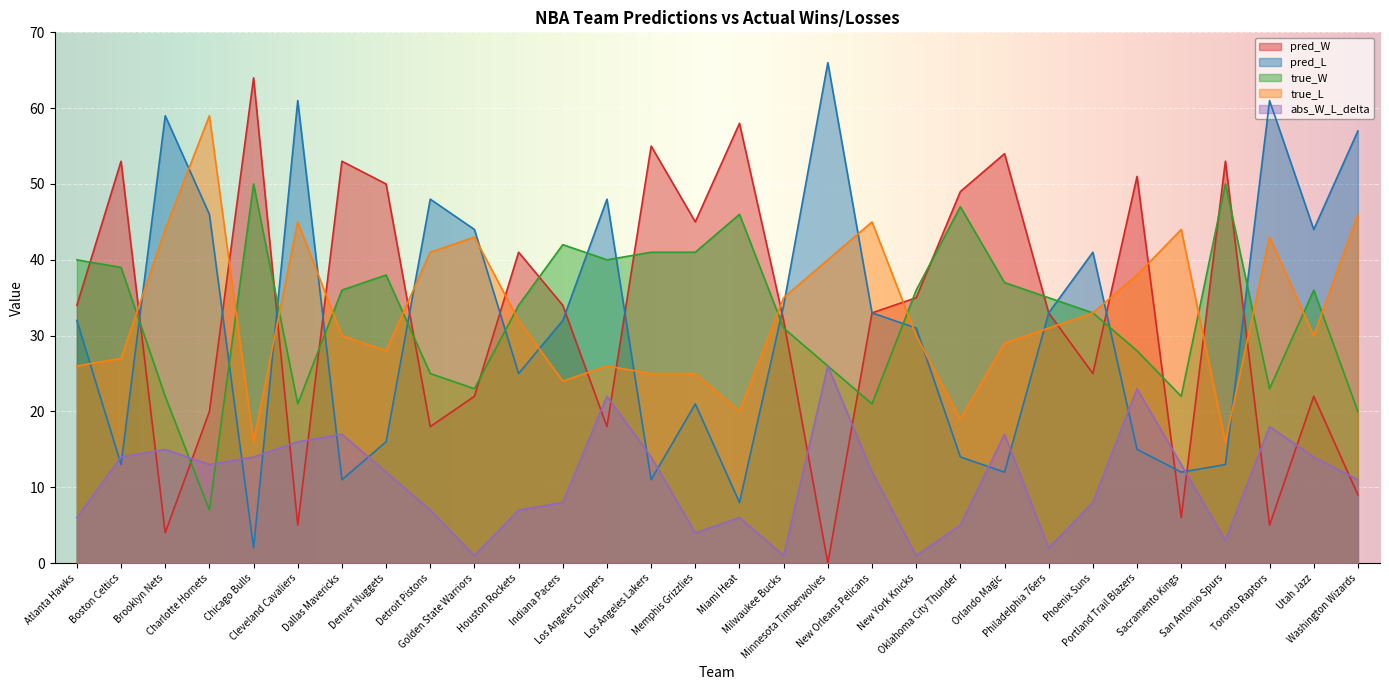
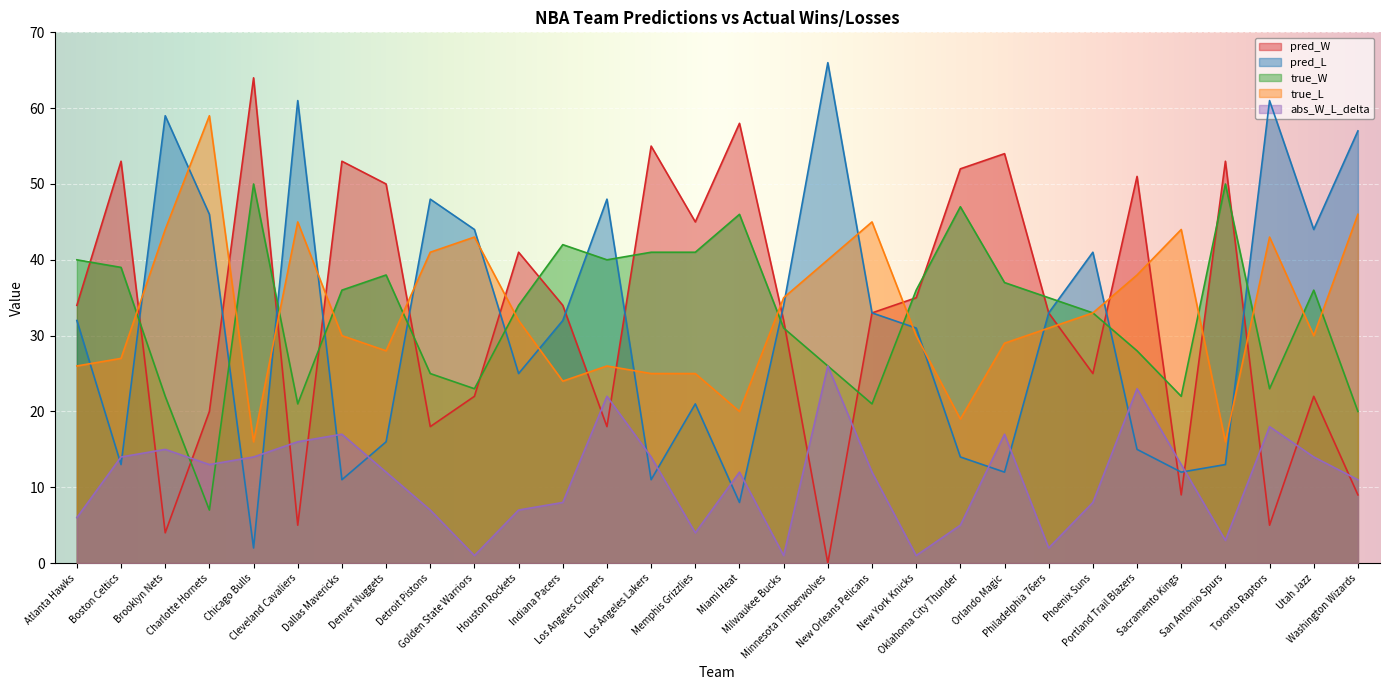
  {
    "pred_W": {
      "Atlanta Hawks": 34,
      "Boston Celtics": 53,
      "Brooklyn Nets": 4,
      "Charlotte Hornets": 20,
      "Chicago Bulls": 64,
      "Cleveland Cavaliers": 5,
      "Dallas Mavericks": 53,
      "Denver Nuggets": 50,
      "Detroit Pistons": 18,
      "Golden State Warriors": 22,
      "Houston Rockets": 41,
      "Indiana Pacers": 34,
      "Los Angeles Clippers": 18,
      "Los Angeles Lakers": 55,
      "Memphis Grizzlies": 45,
      "Miami Heat": 58,
      "Milwaukee Bucks": 32,
      "Minnesota Timberwolves": 0,
      "New York Knicks": 35,
-     "Oklahoma City Thunder": 49,
+     "Oklahoma City Thunder": 52,
      "Orlando Magic": 54,
      "Phoenix Suns": 25,
      "Portland Trail Blazers": 51,
-     "Sacramento Kings": 6,
+     "Sacramento Kings": 9,
      "San Antonio Spurs": 53,
      "Toronto Raptors": 5,
      "Utah Jazz": 22,
      "Washington Wizards": 9
    },
    "pred_L": {
      "Atlanta Hawks": 32,
      "Boston Celtics": 13,
      "Brooklyn Nets": 59,
      "Charlotte Hornets": 46,
      "Chicago Bulls": 2,
      "Cleveland Cavaliers": 61,
      "Dallas Mavericks": 11,
      "Denver Nuggets": 16,
      "Detroit Pistons": 48,
      "Golden State Warriors": 44,
      "Houston Rockets": 25,
      "Indiana Pacers": 32,
      "Los Angeles Clippers": 48,
      "Los Angeles Lakers": 11,
      "Memphis Grizzlies": 21,
      "Miami Heat": 8,
      "Milwaukee Bucks": 34,
      "Minnesota Timberwolves": 66,
      "New York Knicks": 31,
      "Oklahoma City Thunder": 14,
      "Orlando Magic": 12,
      "Phoenix Suns": 41,
      "Portland Trail Blazers": 15,
      "Sacramento Kings": 12,
      "San Antonio Spurs": 13,
      "Utah Jazz": 44,
      "Washington Wizards": 57
    },
    "true_W": {
      "Atlanta Hawks": 40,
      "Boston Celtics": 39,
      "Brooklyn Nets": 22,
      "Charlotte Hornets": 7,
      "Chicago Bulls": 50,
      "Cleveland Cavaliers": 21,
      "Dallas Mavericks": 36,
      "Denver Nuggets": 38,
      "Detroit Pistons": 25,
      "Golden State Warriors": 23,
      "Houston Rockets": 34,
      "Indiana Pacers": 42,
      "Los Angeles Clippers": 40,
      "Los Angeles Lakers": 41,
      "Memphis Grizzlies": 41,
      "Miami Heat": 46,
      "Milwaukee Bucks": 31,
      "New Orleans Pelicans": 21,
      "New York Knicks": 36,
      "Oklahoma City Thunder": 47,
      "Orlando Magic": 37,
      "Philadelphia 76ers": 35,
      "Portland Trail Blazers": 28,
      "Sacramento Kings": 22,
      "San Antonio Spurs": 50,
      "Toronto Raptors": 23,
      "Utah Jazz": 36,
      "Washington Wizards": 20
    },
    "true_L": {
      "Atlanta Hawks": 26,
      "Boston Celtics": 27,
      "Brooklyn Nets": 44,
      "Charlotte Hornets": 59,
      "Chicago Bulls": 16,
      "Cleveland Cavaliers": 45,
      "Dallas Mavericks": 30,
      "Denver Nuggets": 28,
      "Detroit Pistons": 41,
      "Golden State Warriors": 43,
      "Houston Rockets": 32,
      "Indiana Pacers": 24,
      "Los Angeles Clippers": 26,
      "Los Angeles Lakers": 25,
      "Memphis Grizzlies": 25,
      "Miami Heat": 20,
      "Milwaukee Bucks": 35,
      "Minnesota Timberwolves": 40,
      "New Orleans Pelicans": 45,
      "New York Knicks": 30,
      "Oklahoma City Thunder": 19,
      "Orlando Magic": 29,
      "Philadelphia 76ers": 31,
      "Portland Trail Blazers": 38,
      "Sacramento Kings": 44,
      "San Antonio Spurs": 16,
      "Toronto Raptors": 43,
      "Utah Jazz": 30,
      "Washington Wizards": 46
    },
    "abs_W_L_delta": {
      "Atlanta Hawks": 6,
      "Boston Celtics": 14,
      "Brooklyn Nets": 15,
      "Charlotte Hornets": 13,
      "Chicago Bulls": 14,
      "Cleveland Cavaliers": 16,
      "Dallas Mavericks": 17,
      "Denver Nuggets": 12,
      "Detroit Pistons": 7,
      "Golden State Warriors": 1,
      "Houston Rockets": 7,
      "Indiana Pacers": 8,
      "Los Angeles Clippers": 22,
      "Los Angeles Lakers": 14,
      "Memphis Grizzlies": 4,
-     "Miami Heat": 6,
+     "Miami Heat": 12,
      "Milwaukee Bucks": 1,
      "New Orleans Pelicans": 12,
      "New York Knicks": 1,
      "Oklahoma City Thunder": 5,
      "Orlando Magic": 17,
      "Philadelphia 76ers": 2,
      "Phoenix Suns": 8,
      "Portland Trail Blazers": 23,
      "Sacramento Kings": 13,
      "San Antonio Spurs": 3,
      "Toronto Raptors": 18,
      "Utah Jazz": 14,
      "Washington Wizards": 11
    }
  }
